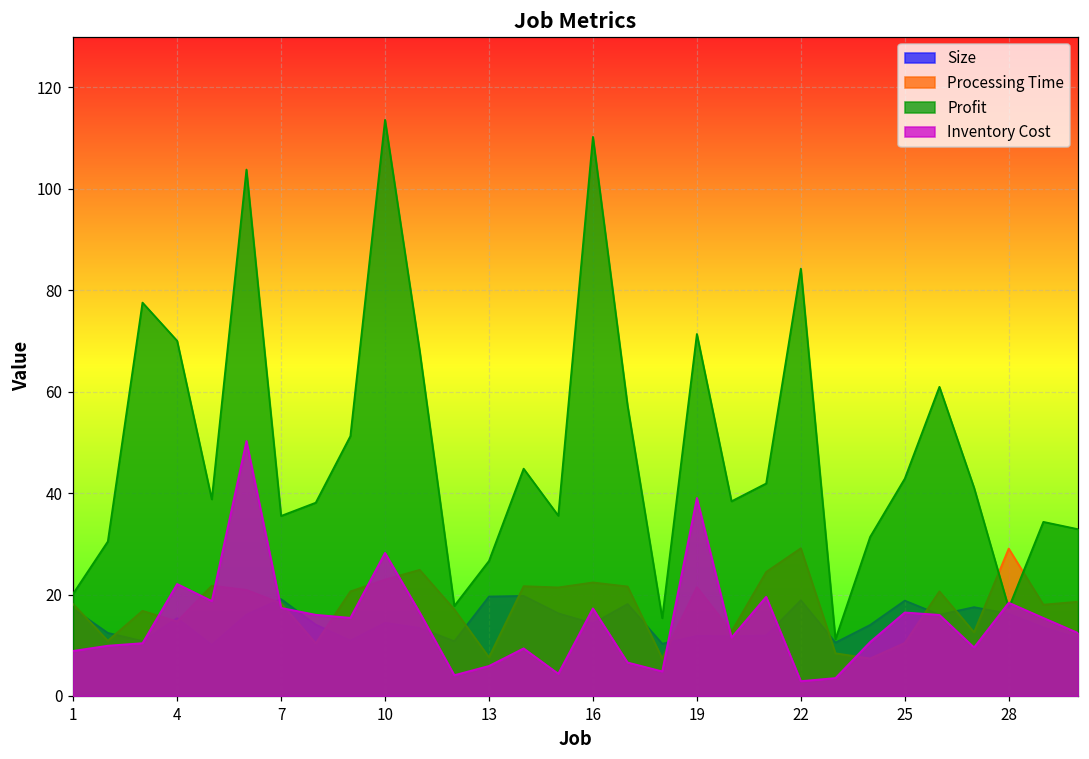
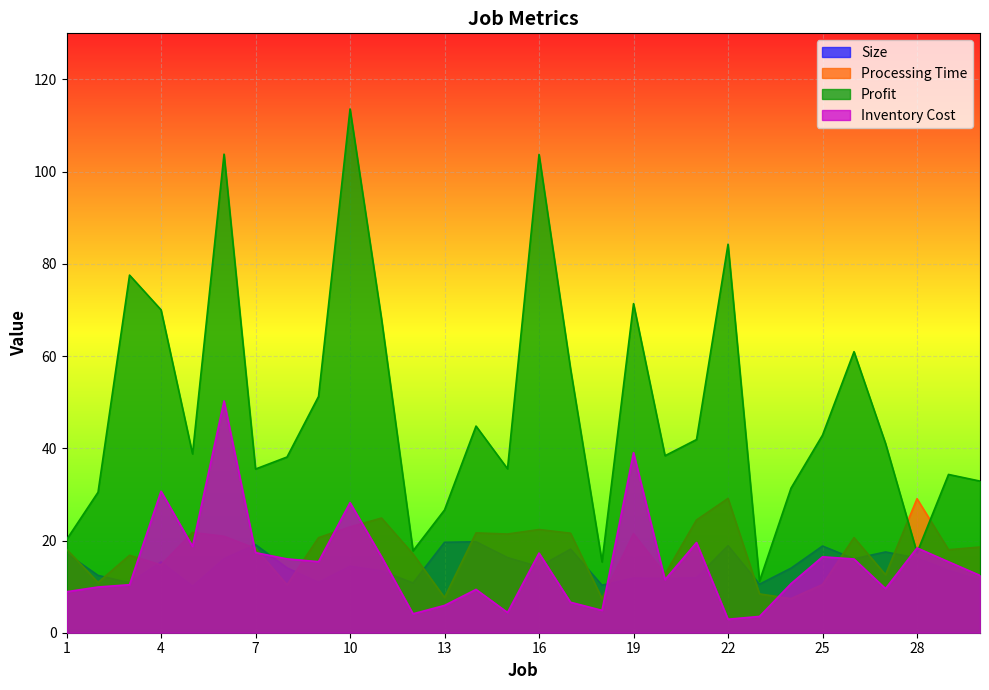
  {
    "Size": {
      "1": 17,
      "4": 15,
      "7": 19,
      "10": 14,
      "13": 20,
      "16": 14,
      "19": 12,
      "22": 19,
      "25": 19,
      "28": 16
    },
    "Processing Time": {
      "1": 18,
      "4": 15,
      "7": 18,
      "10": 23,
      "13": 8,
      "16": 22,
      "19": 21,
      "22": 29,
      "25": 10,
      "28": 29
    },
    "Profit": {
      "1": 20,
      "4": 70,
      "7": 36,
      "10": 114,
      "13": 27,
-     "16": 110,
+     "16": 104,
      "19": 71,
      "22": 84,
      "25": 43,
      "28": 17
    },
    "Inventory Cost": {
      "1": 9,
-     "4": 22,
+     "4": 31,
      "7": 17,
      "10": 28,
      "13": 6,
      "16": 17,
      "19": 39,
      "22": 3,
      "25": 16,
      "28": 18
    }
  }
